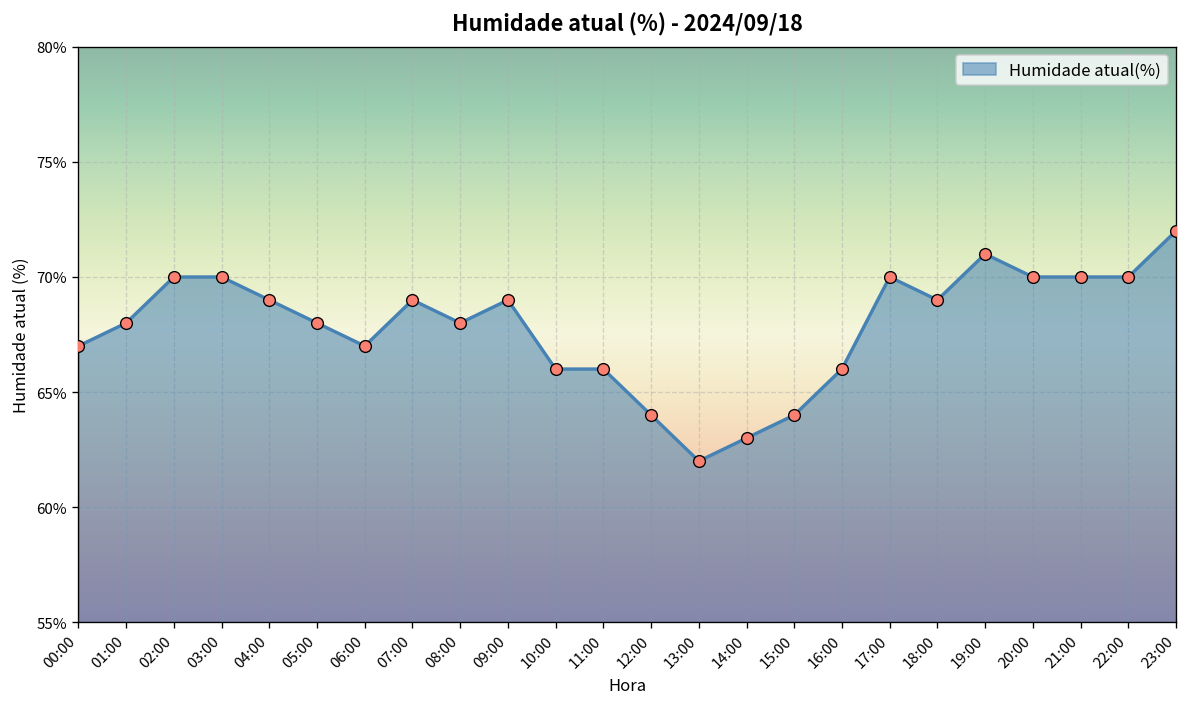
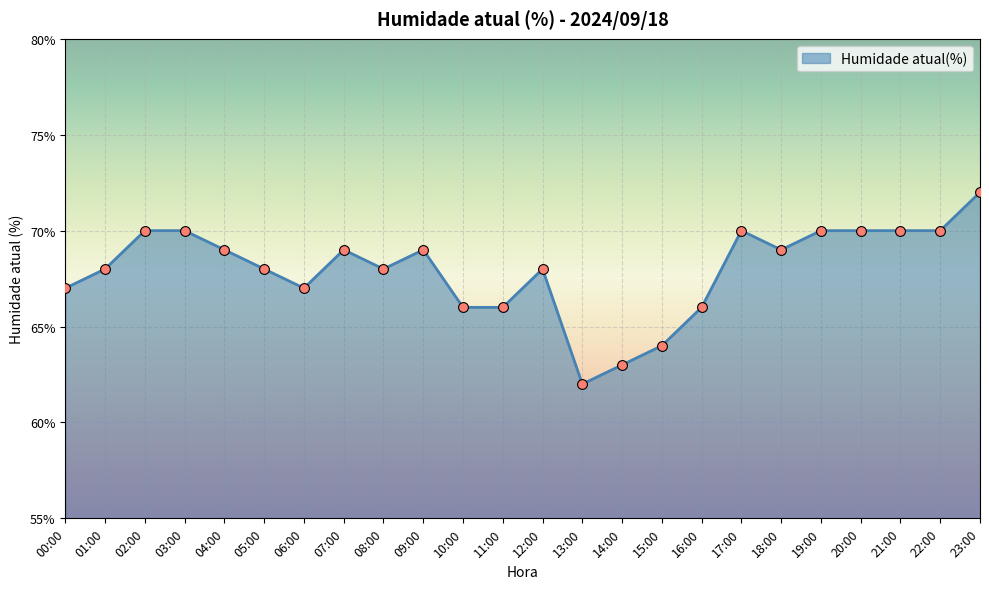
  {
    "00:00": "67%",
    "01:00": "68%",
    "02:00": "70%",
    "03:00": "70%",
    "04:00": "69%",
    "05:00": "68%",
    "06:00": "67%",
    "07:00": "69%",
    "08:00": "68%",
    "09:00": "69%",
    "10:00": "66%",
    "11:00": "66%",
-   "12:00": "64%",
+   "12:00": "68%",
    "13:00": "62%",
    "14:00": "63%",
    "15:00": "64%",
    "16:00": "66%",
    "17:00": "70%",
    "18:00": "69%",
-   "19:00": "71%",
+   "19:00": "70%",
    "20:00": "70%",
    "21:00": "70%",
    "22:00": "70%",
    "23:00": "72%"
  }
